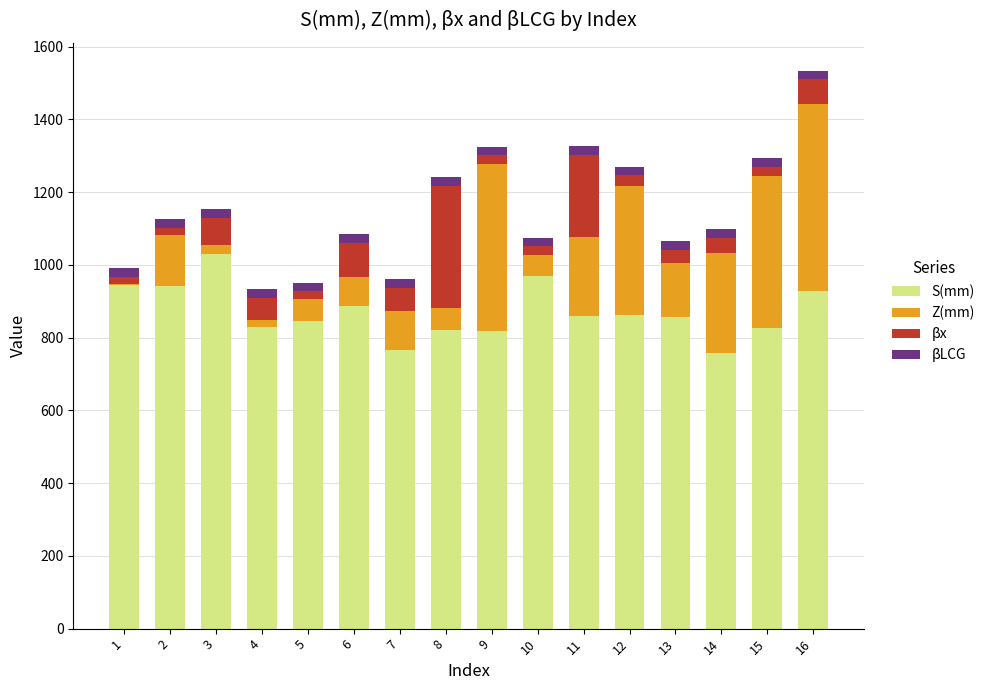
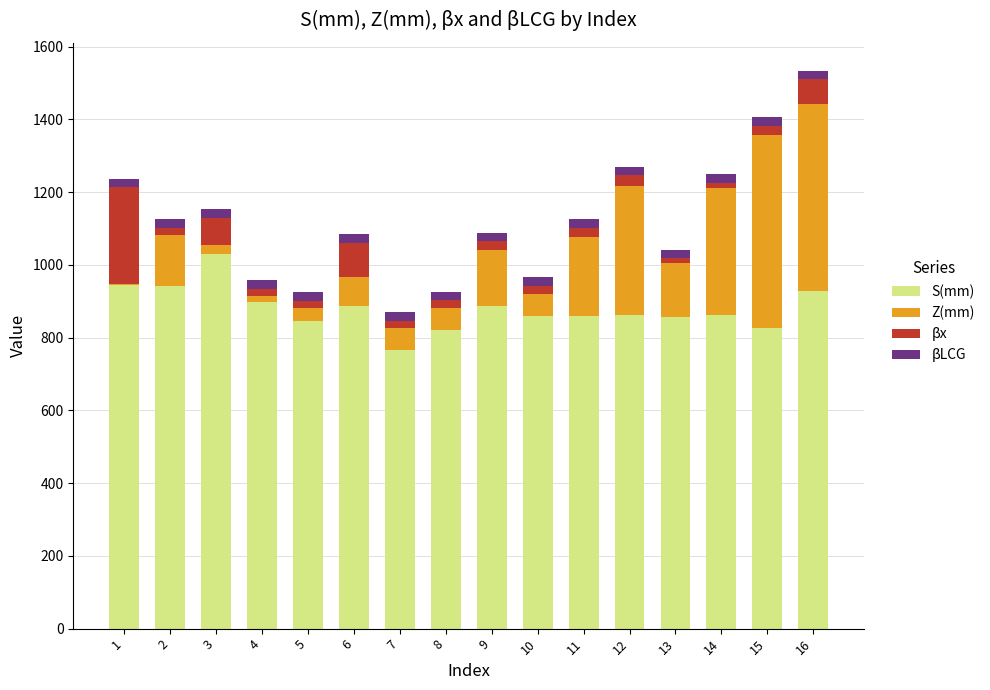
  {
    "S(mm)": {
      "1": 940,
      "2": 940,
      "3": 1030,
-     "4": 830,
+     "4": 900,
      "5": 850,
      "6": 890,
      "7": 770,
      "8": 820,
-     "9": 820,
-     "10": 970,
+     "9": 890,
+     "10": 860,
      "11": 860,
      "12": 860,
      "13": 860,
-     "14": 760,
+     "14": 860,
      "15": 830,
      "16": 930
    },
    "Z(mm)": {
      "2": 140,
      "3": 20,
      "4": 20,
-     "5": 60,
+     "5": 30,
      "6": 80,
-     "7": 110,
+     "7": 60,
      "8": 60,
-     "9": 460,
+     "9": 160,
      "10": 60,
      "11": 220,
      "12": 350,
      "13": 150,
-     "14": 270,
-     "15": 420,
+     "14": 350,
+     "15": 530,
      "16": 520
    },
    "βx": {
-     "1": 20,
+     "1": 270,
      "2": 20,
      "3": 70,
-     "4": 60,
+     "4": 20,
      "5": 20,
      "6": 90,
-     "7": 60,
-     "8": 340,
+     "7": 20,
+     "8": 20,
      "9": 20,
      "10": 20,
-     "11": 230,
+     "11": 30,
      "12": 30,
-     "13": 40,
-     "14": 40,
+     "13": 10,
+     "14": 10,
      "15": 20,
      "16": 70
    },
    "βLCG": {
      "1": 20,
      "2": 20,
      "3": 20,
      "4": 20,
      "5": 20,
      "6": 20,
      "7": 20,
      "8": 20,
      "9": 20,
      "10": 20,
      "11": 20,
      "12": 20,
      "13": 20,
      "14": 20,
      "15": 20,
      "16": 20
    }
  }
